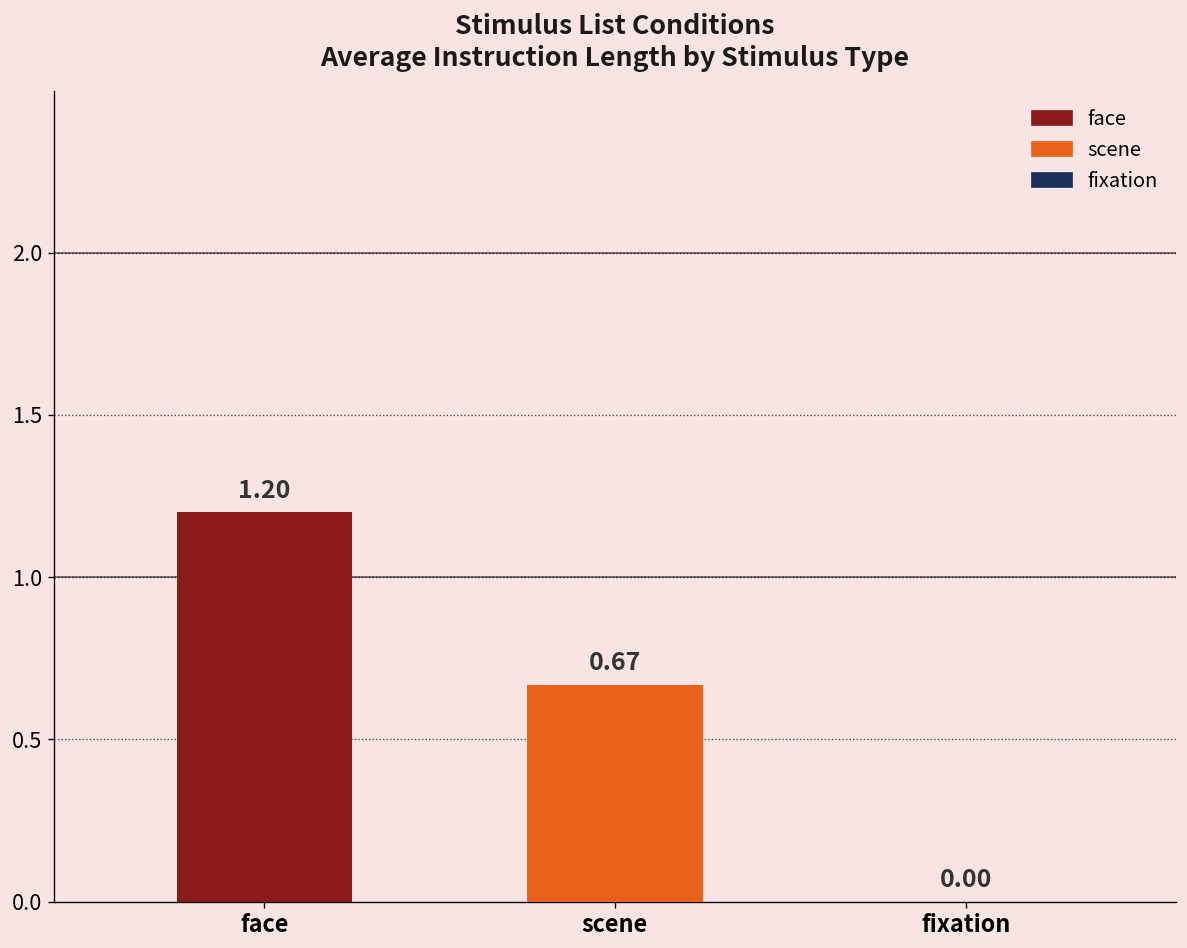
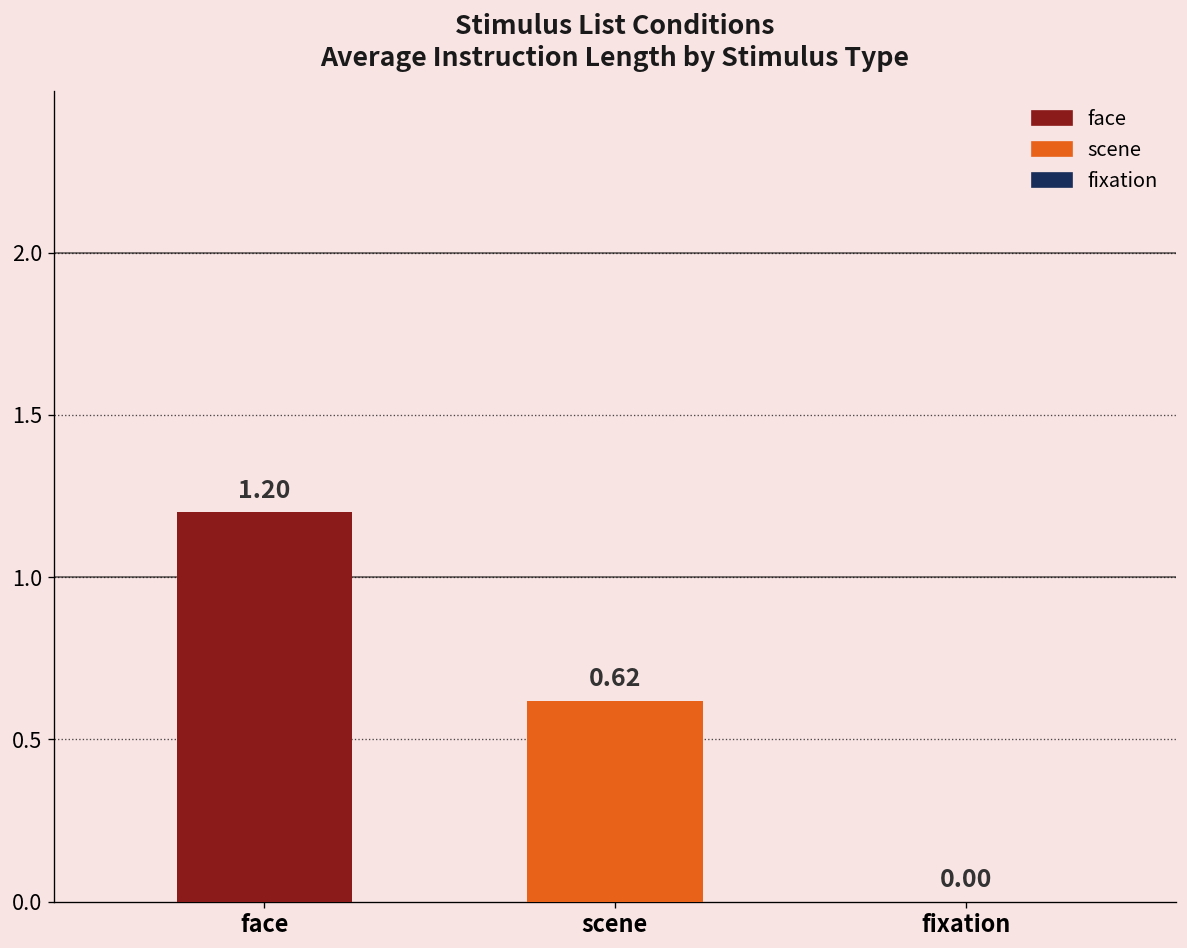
  {
    "face": 1.20,
-   "scene": 0.67,
+   "scene": 0.62,
    "fixation": 0.00
  }
